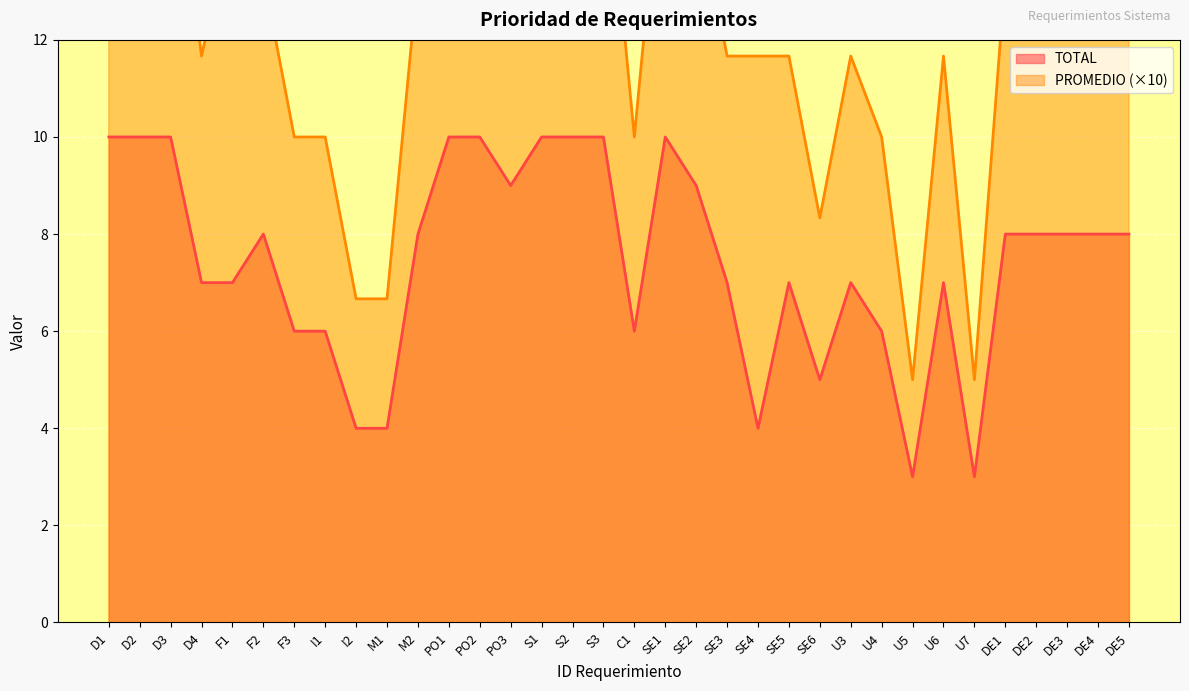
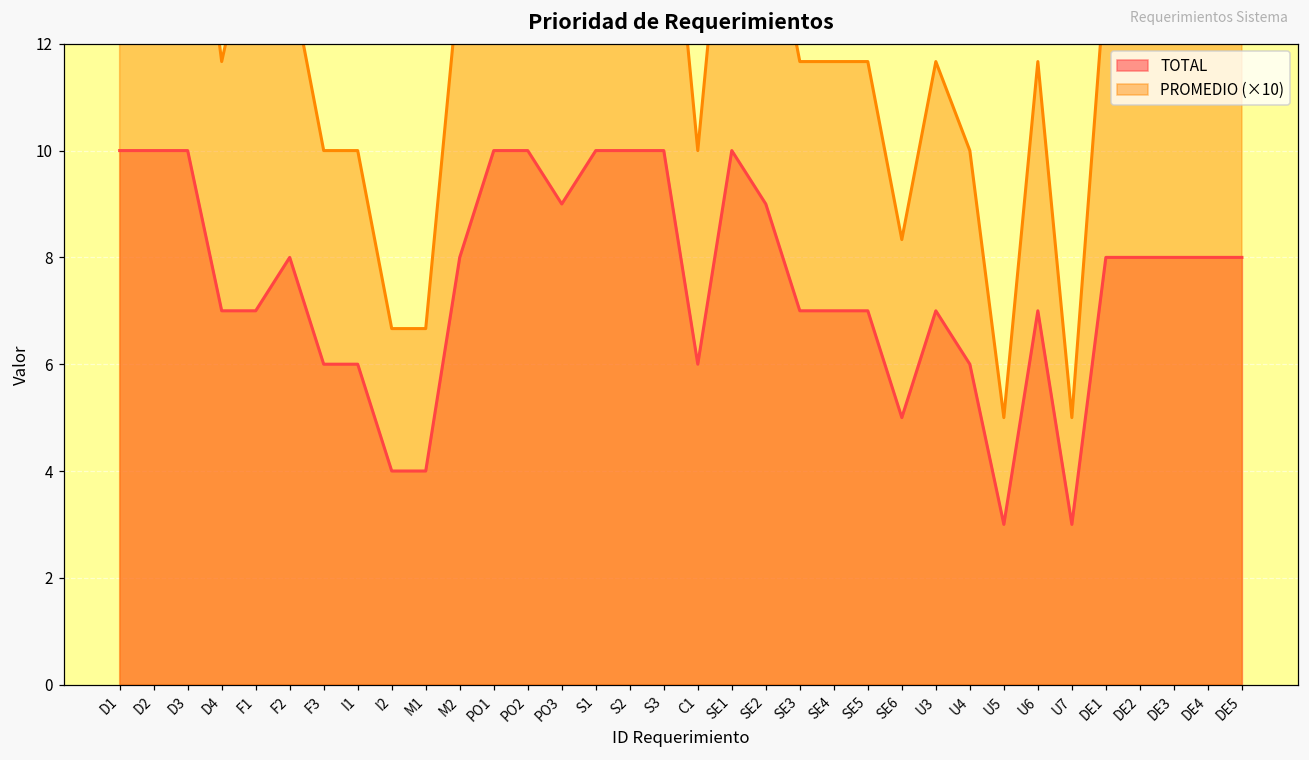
  {
    "TOTAL": {
      "D1": 10,
      "D2": 10,
      "D3": 10,
      "D4": 7,
      "F1": 7,
      "F2": 8,
      "F3": 6,
      "I1": 6,
      "I2": 4,
      "M1": 4,
      "M2": 8,
      "PO1": 10,
      "PO2": 10,
      "PO3": 9,
      "S1": 10,
      "S2": 10,
      "S3": 10,
      "C1": 6,
      "SE1": 10,
      "SE2": 9,
      "SE3": 7,
-     "SE4": 4,
+     "SE4": 7,
      "SE5": 7,
      "SE6": 5,
      "U3": 7,
      "U4": 6,
      "U5": 3,
      "U6": 7,
      "U7": 3,
      "DE1": 8,
      "DE2": 8,
      "DE3": 8,
      "DE4": 8,
      "DE5": 8
    },
    "PROMEDIO (×10)": {
      "D4": 11.7,
      "F3": 10,
      "I1": 10,
      "I2": 6.7,
      "M1": 6.7,
      "C1": 10,
      "SE3": 11.7,
      "SE4": 11.7,
      "SE5": 11.7,
      "SE6": 8.3,
      "U3": 11.7,
      "U4": 10,
      "U5": 5,
      "U6": 11.7,
      "U7": 5
    }
  }
